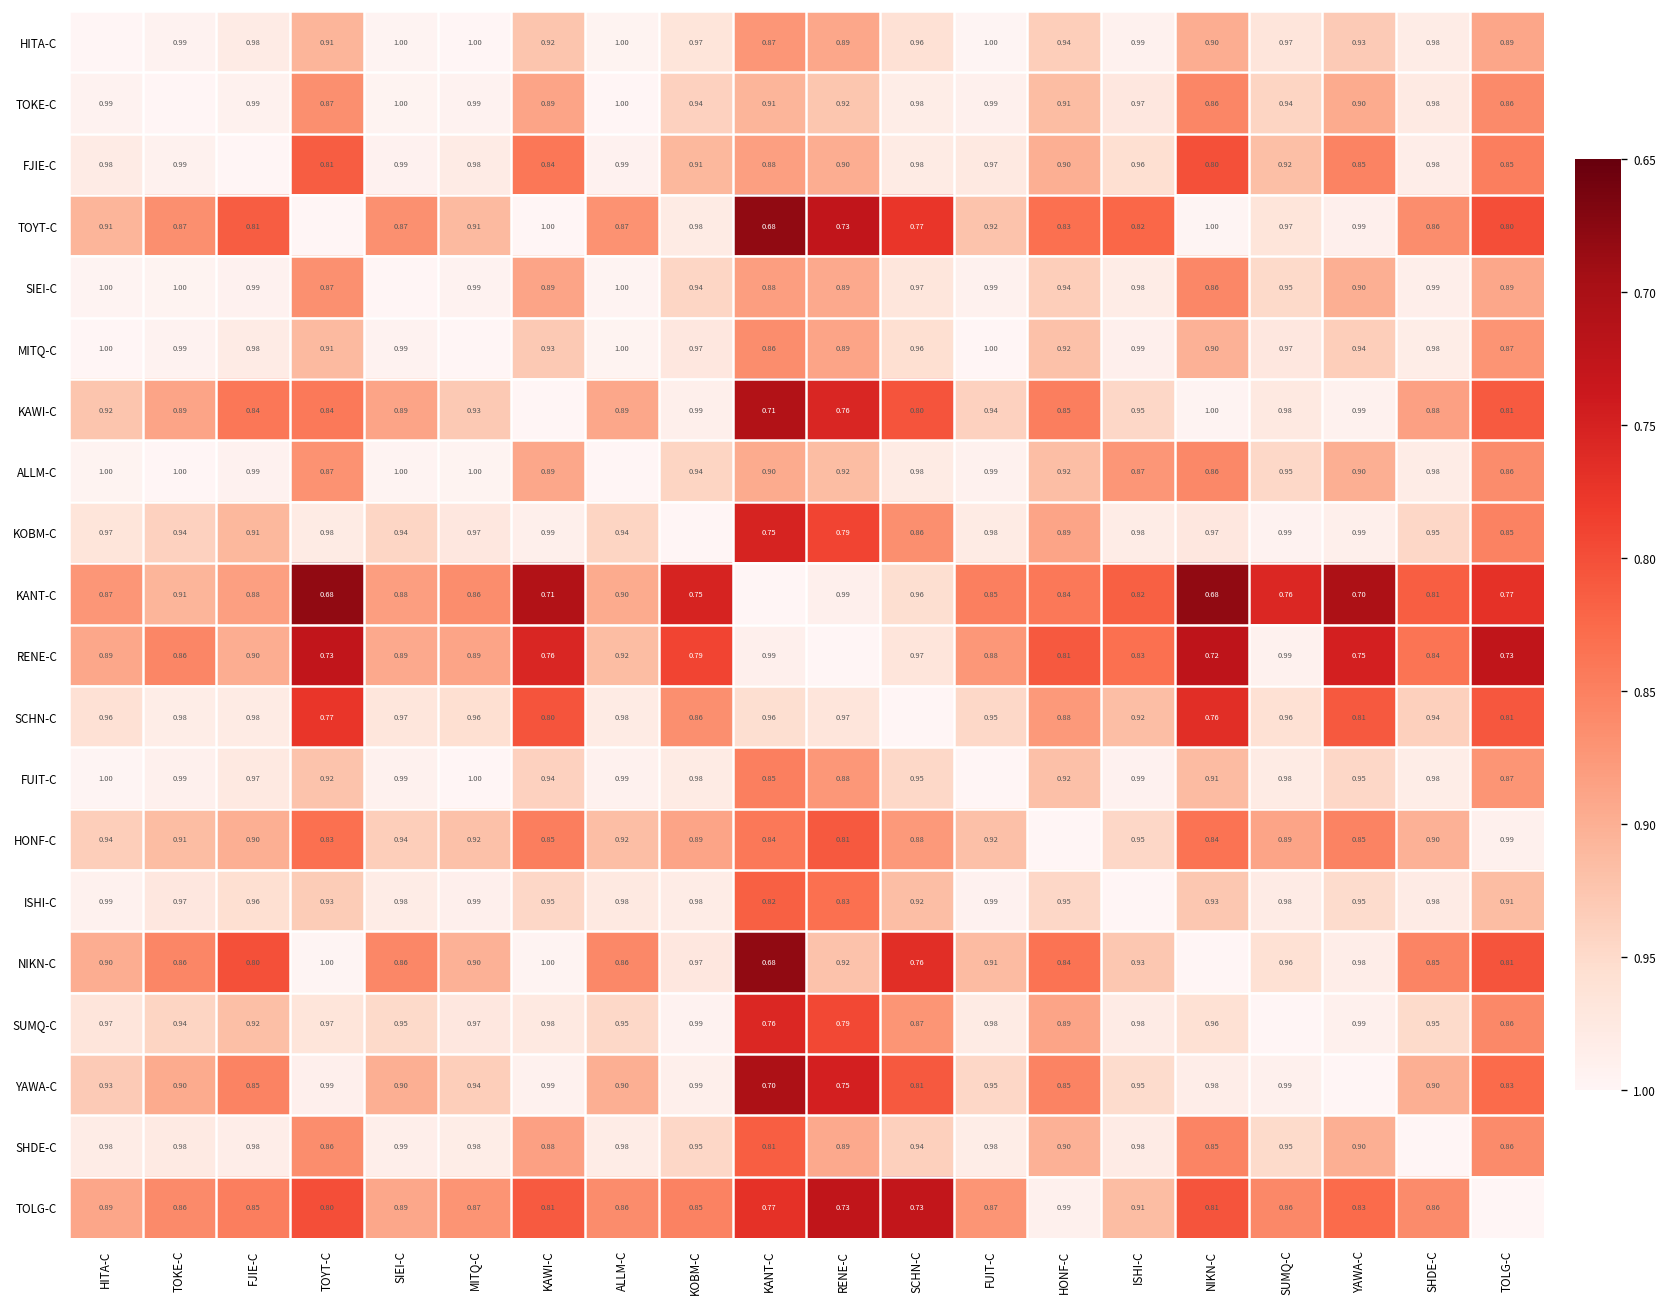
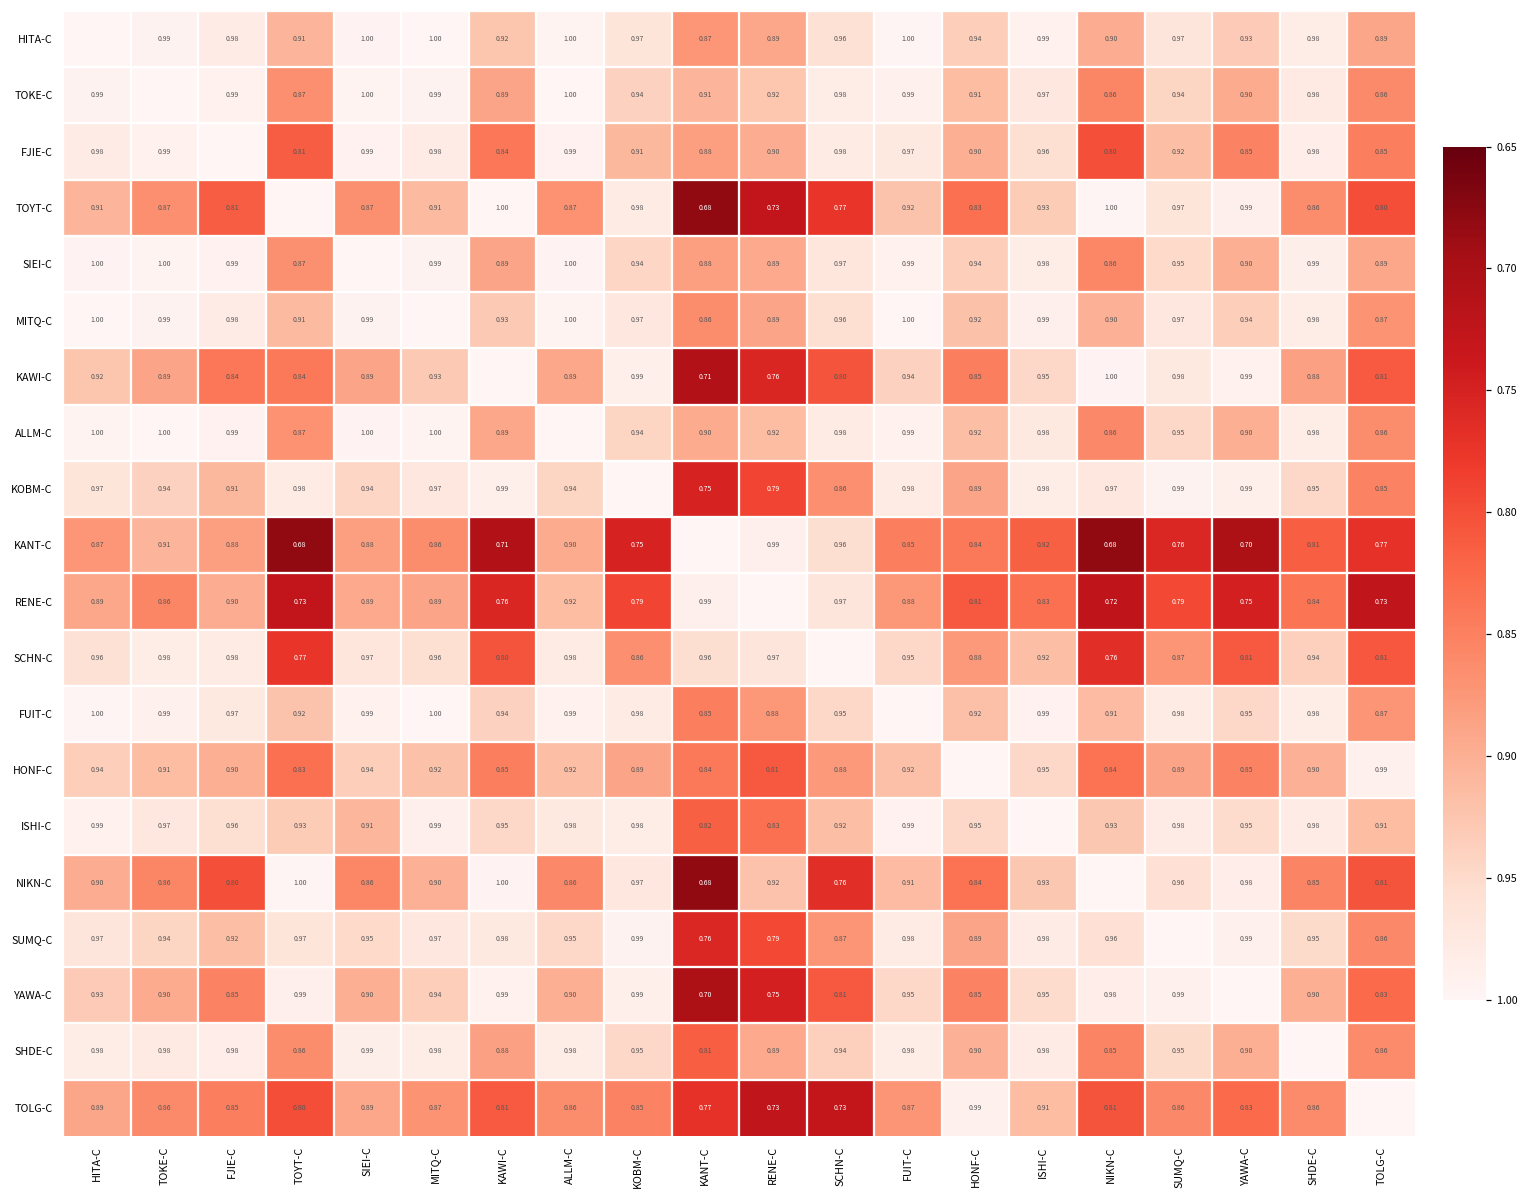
  {
    "TOYT-C": {
      "HITA-C": 0.91,
      "TOKE-C": 0.87,
      "FJIE-C": 0.81,
      "SIEI-C": 0.87,
      "MITQ-C": 0.91,
      "KAWI-C": 1.00,
      "ALLM-C": 0.87,
      "KOBM-C": 0.98,
      "KANT-C": 0.68,
      "RENE-C": 0.73,
      "SCHN-C": 0.77,
      "FUIT-C": 0.92,
      "HONF-C": 0.83,
-     "ISHI-C": 0.82,
+     "ISHI-C": 0.93,
      "NIKN-C": 1.00,
      "SUMQ-C": 0.97,
      "YAWA-C": 0.99,
      "SHDE-C": 0.86,
      "TOLG-C": 0.80
    },
    "ALLM-C": {
      "HITA-C": 1.00,
      "TOKE-C": 1.00,
      "FJIE-C": 0.99,
      "TOYT-C": 0.87,
      "SIEI-C": 1.00,
      "MITQ-C": 1.00,
      "KAWI-C": 0.89,
      "KOBM-C": 0.94,
      "KANT-C": 0.90,
      "RENE-C": 0.92,
      "SCHN-C": 0.98,
      "FUIT-C": 0.99,
      "HONF-C": 0.92,
-     "ISHI-C": 0.87,
+     "ISHI-C": 0.98,
      "NIKN-C": 0.86,
      "SUMQ-C": 0.95,
      "YAWA-C": 0.90,
      "SHDE-C": 0.98,
      "TOLG-C": 0.86
    },
    "RENE-C": {
      "HITA-C": 0.89,
      "TOKE-C": 0.86,
      "FJIE-C": 0.90,
      "TOYT-C": 0.73,
      "SIEI-C": 0.89,
      "MITQ-C": 0.89,
      "KAWI-C": 0.76,
      "ALLM-C": 0.92,
      "KOBM-C": 0.79,
      "KANT-C": 0.99,
      "SCHN-C": 0.97,
      "FUIT-C": 0.88,
      "HONF-C": 0.81,
      "ISHI-C": 0.83,
      "NIKN-C": 0.72,
-     "SUMQ-C": 0.99,
+     "SUMQ-C": 0.79,
      "YAWA-C": 0.75,
      "SHDE-C": 0.84,
      "TOLG-C": 0.73
    },
    "SCHN-C": {
      "HITA-C": 0.96,
      "TOKE-C": 0.98,
      "FJIE-C": 0.98,
      "TOYT-C": 0.77,
      "SIEI-C": 0.97,
      "MITQ-C": 0.96,
      "KAWI-C": 0.80,
      "ALLM-C": 0.98,
      "KOBM-C": 0.86,
      "KANT-C": 0.96,
      "RENE-C": 0.97,
      "FUIT-C": 0.95,
      "HONF-C": 0.88,
      "ISHI-C": 0.92,
      "NIKN-C": 0.76,
-     "SUMQ-C": 0.96,
+     "SUMQ-C": 0.87,
      "YAWA-C": 0.81,
      "SHDE-C": 0.94,
      "TOLG-C": 0.81
    },
    "ISHI-C": {
      "HITA-C": 0.99,
      "TOKE-C": 0.97,
      "FJIE-C": 0.96,
      "TOYT-C": 0.93,
-     "SIEI-C": 0.98,
+     "SIEI-C": 0.91,
      "MITQ-C": 0.99,
      "KAWI-C": 0.95,
      "ALLM-C": 0.98,
      "KOBM-C": 0.98,
      "KANT-C": 0.82,
      "RENE-C": 0.83,
      "SCHN-C": 0.92,
      "FUIT-C": 0.99,
      "HONF-C": 0.95,
      "NIKN-C": 0.93,
      "SUMQ-C": 0.98,
      "YAWA-C": 0.95,
      "SHDE-C": 0.98,
      "TOLG-C": 0.91
    }
  }
